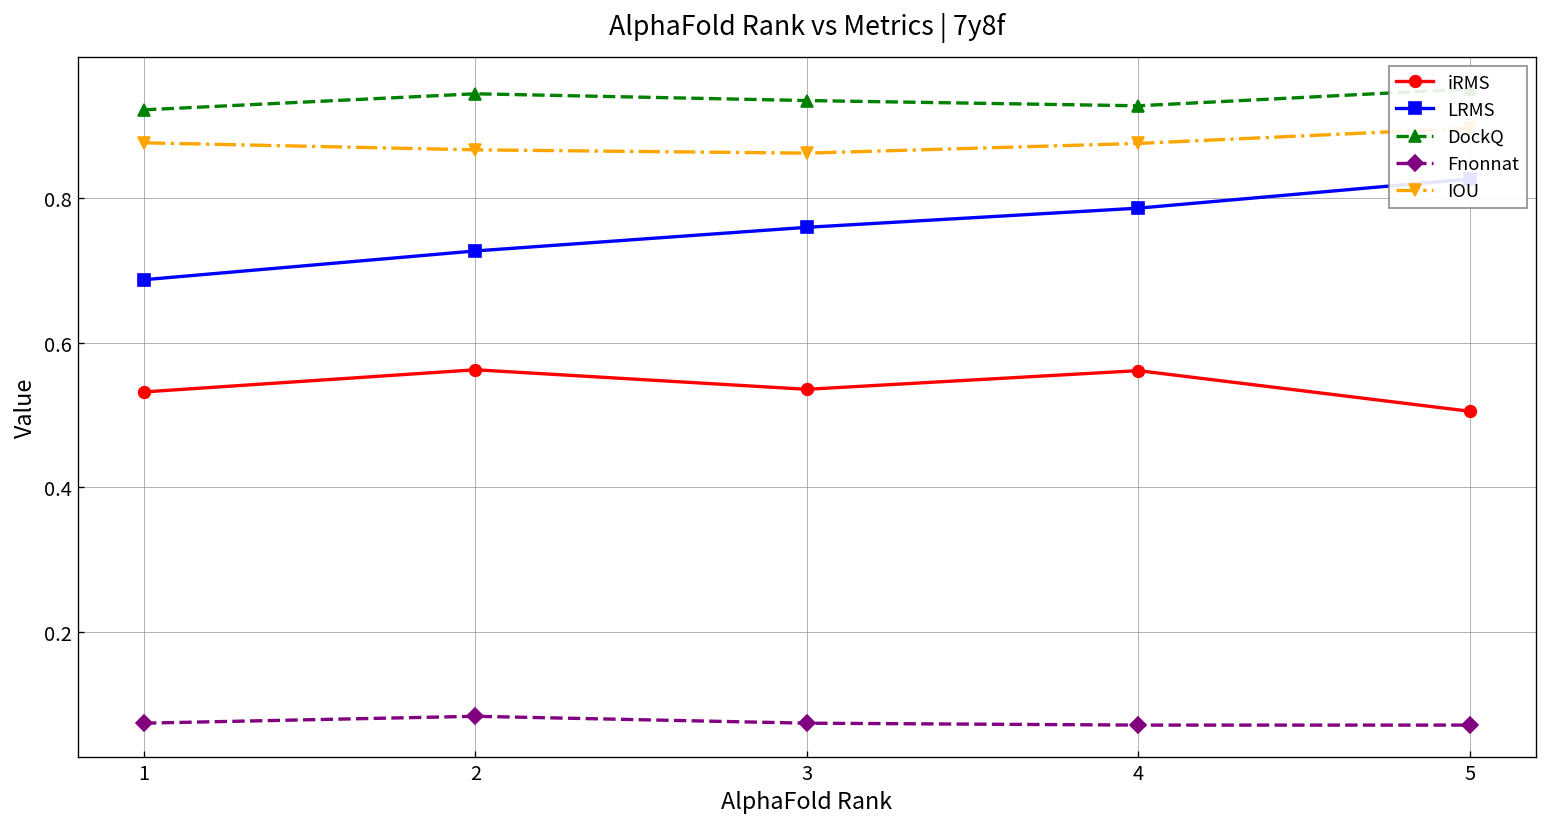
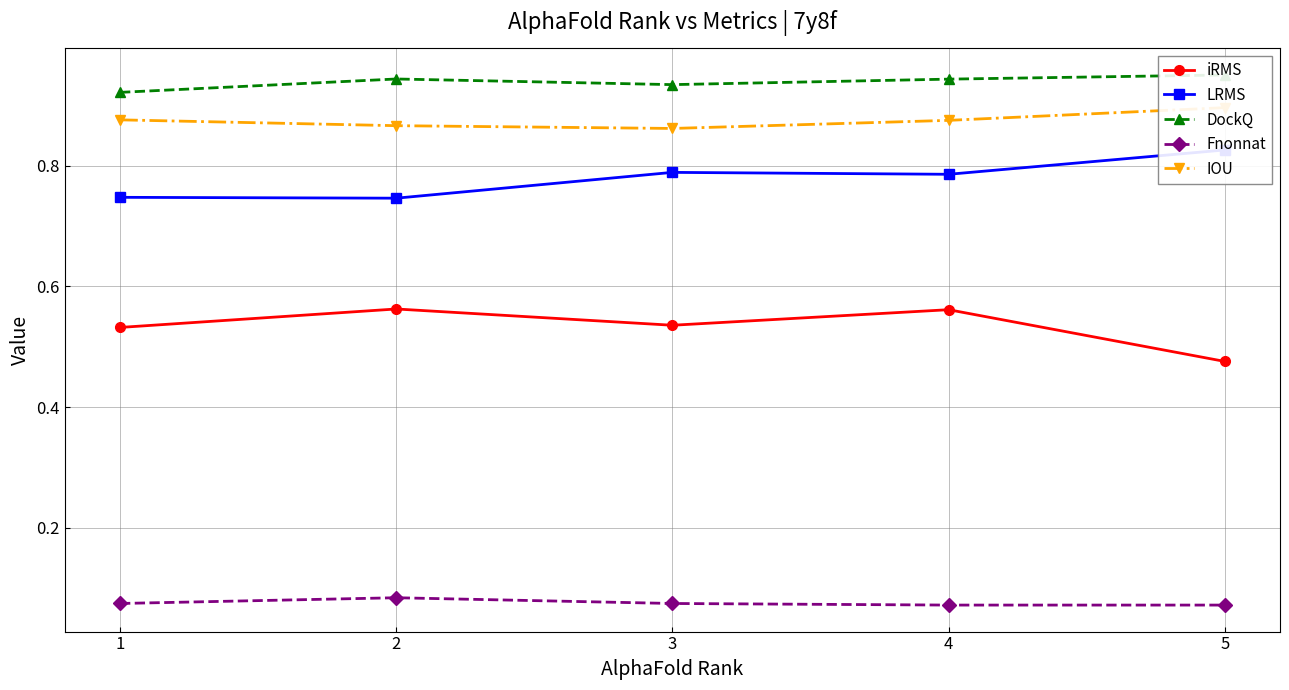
  {
    "iRMS": {
      "1": 0.53,
      "2": 0.56,
      "3": 0.54,
      "4": 0.56,
-     "5": 0.51
+     "5": 0.48
    },
    "LRMS": {
-     "1": 0.69,
-     "2": 0.73,
-     "3": 0.76,
+     "1": 0.75,
+     "2": 0.75,
+     "3": 0.79,
      "4": 0.79
    },
    "DockQ": {
      "1": 0.92,
      "2": 0.94,
      "3": 0.93,
-     "4": 0.93
+     "4": 0.94
    },
    "Fnonnat": {
      "1": 0.07,
      "2": 0.08,
      "3": 0.07,
      "4": 0.07,
      "5": 0.07
    },
    "IOU": {
      "1": 0.88,
      "2": 0.87,
      "3": 0.86,
      "4": 0.88
    }
  }
